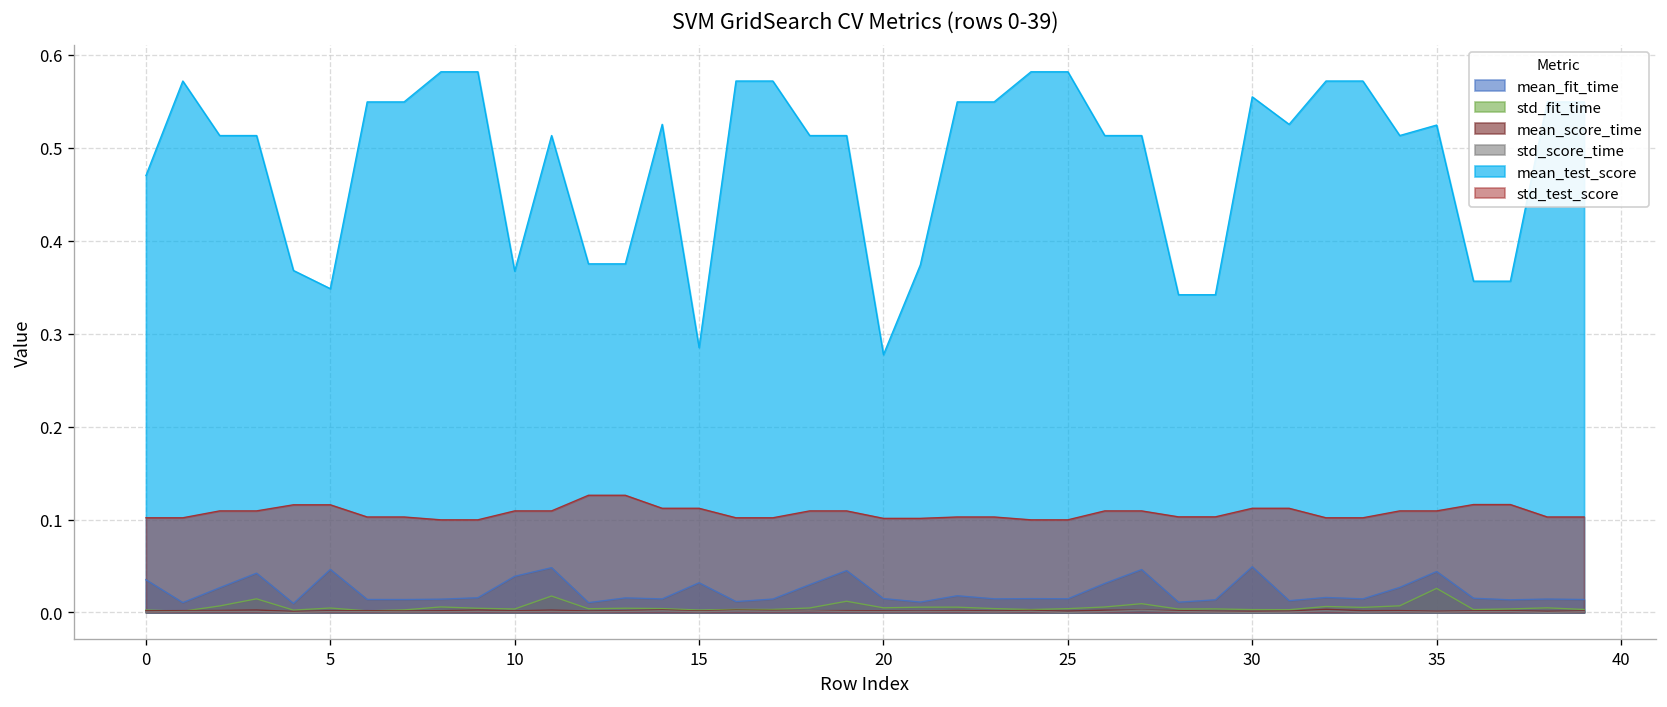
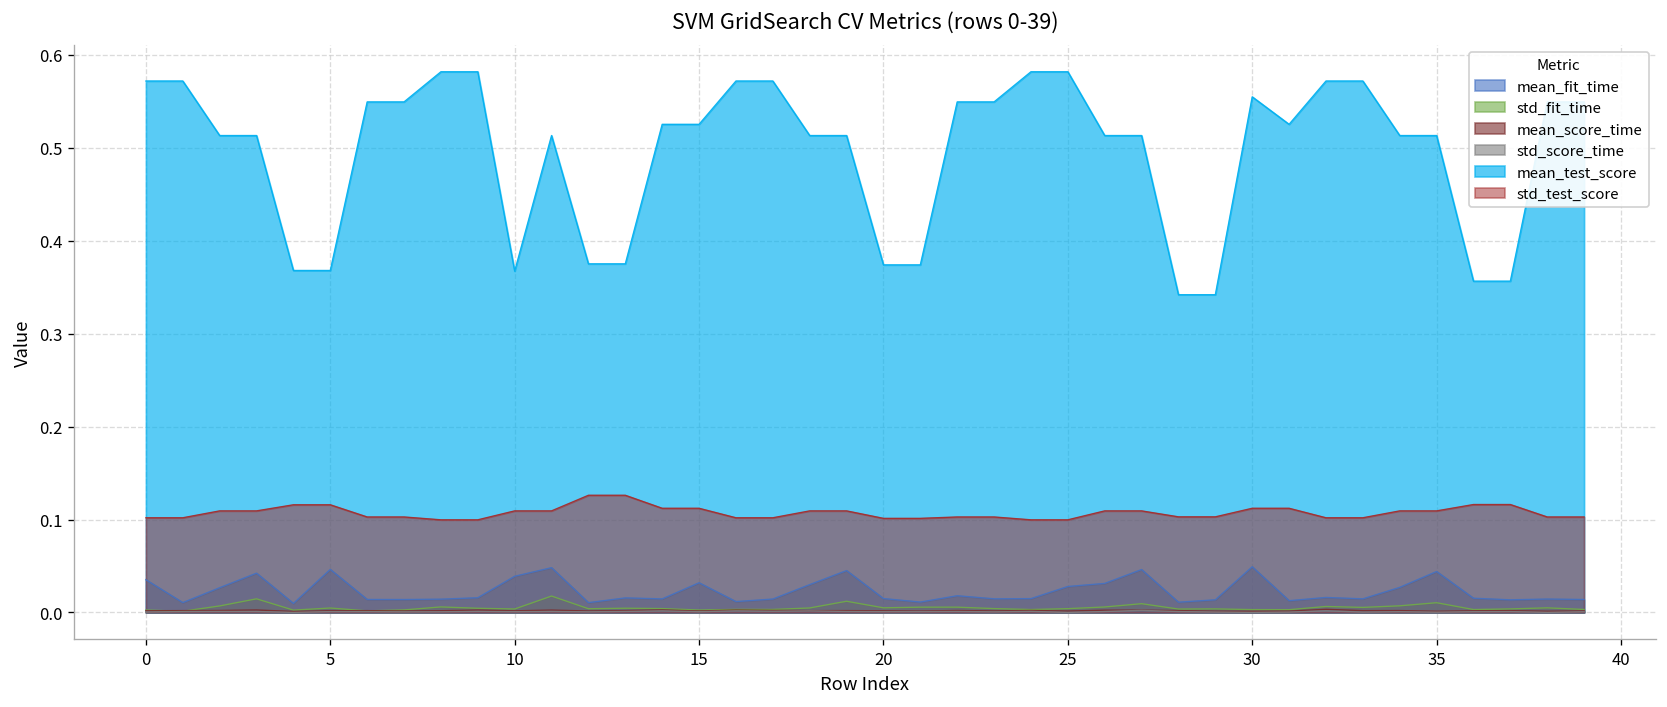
  {
    "mean_fit_time": {
      "0": 0.04,
      "5": 0.05,
      "10": 0.04,
      "15": 0.03,
      "20": 0.01,
-     "25": 0.01,
+     "25": 0.03,
      "30": 0.05,
      "35": 0.04
    },
    "std_fit_time": {
-     "35": 0.03
+     "35": 0.01
    },
    "mean_test_score": {
-     "0": 0.47,
-     "5": 0.35,
+     "0": 0.57,
+     "5": 0.37,
      "10": 0.37,
-     "15": 0.29,
-     "20": 0.28,
+     "15": 0.53,
+     "20": 0.37,
      "25": 0.58,
      "30": 0.55,
-     "35": 0.52
+     "35": 0.51
    }
  }
